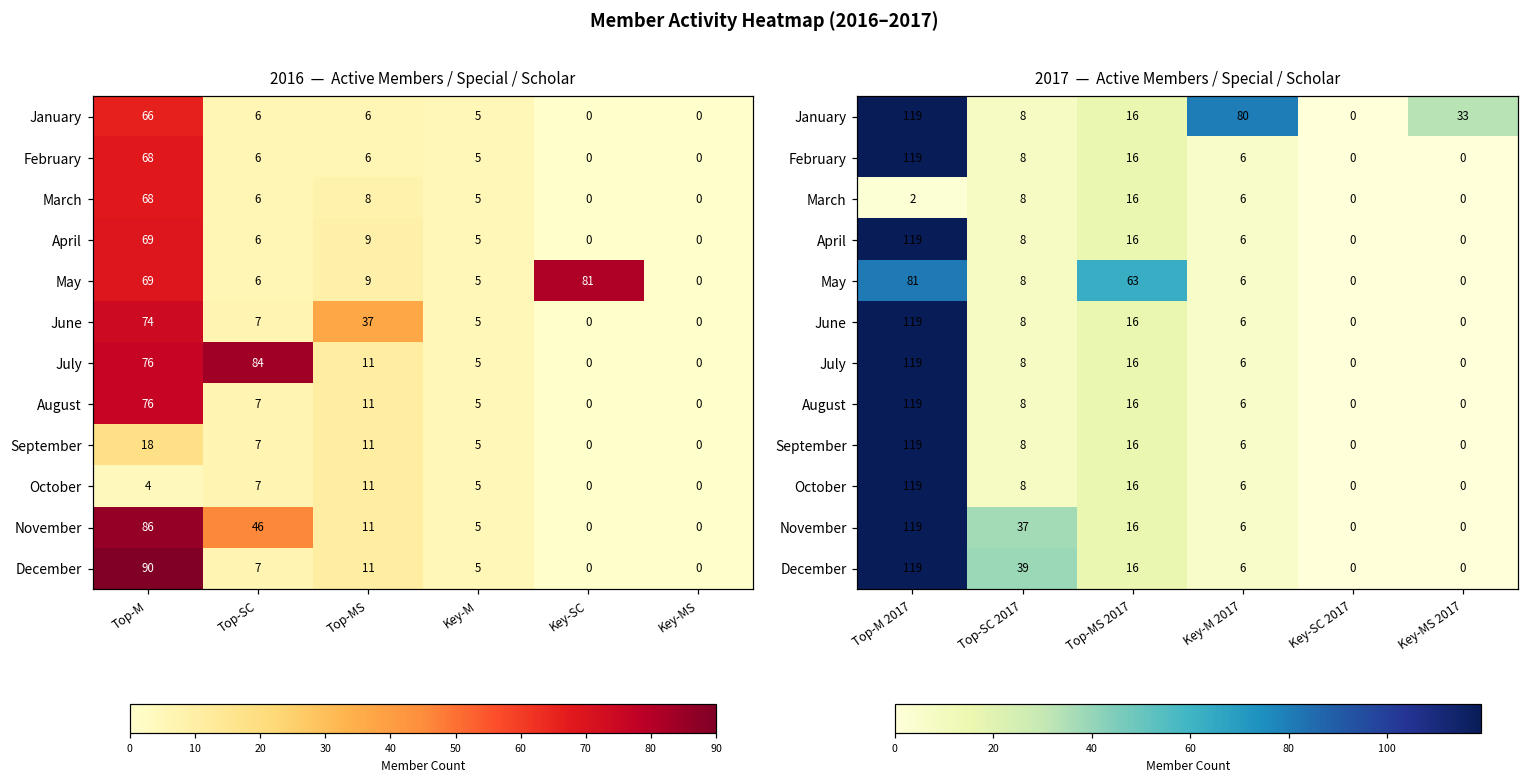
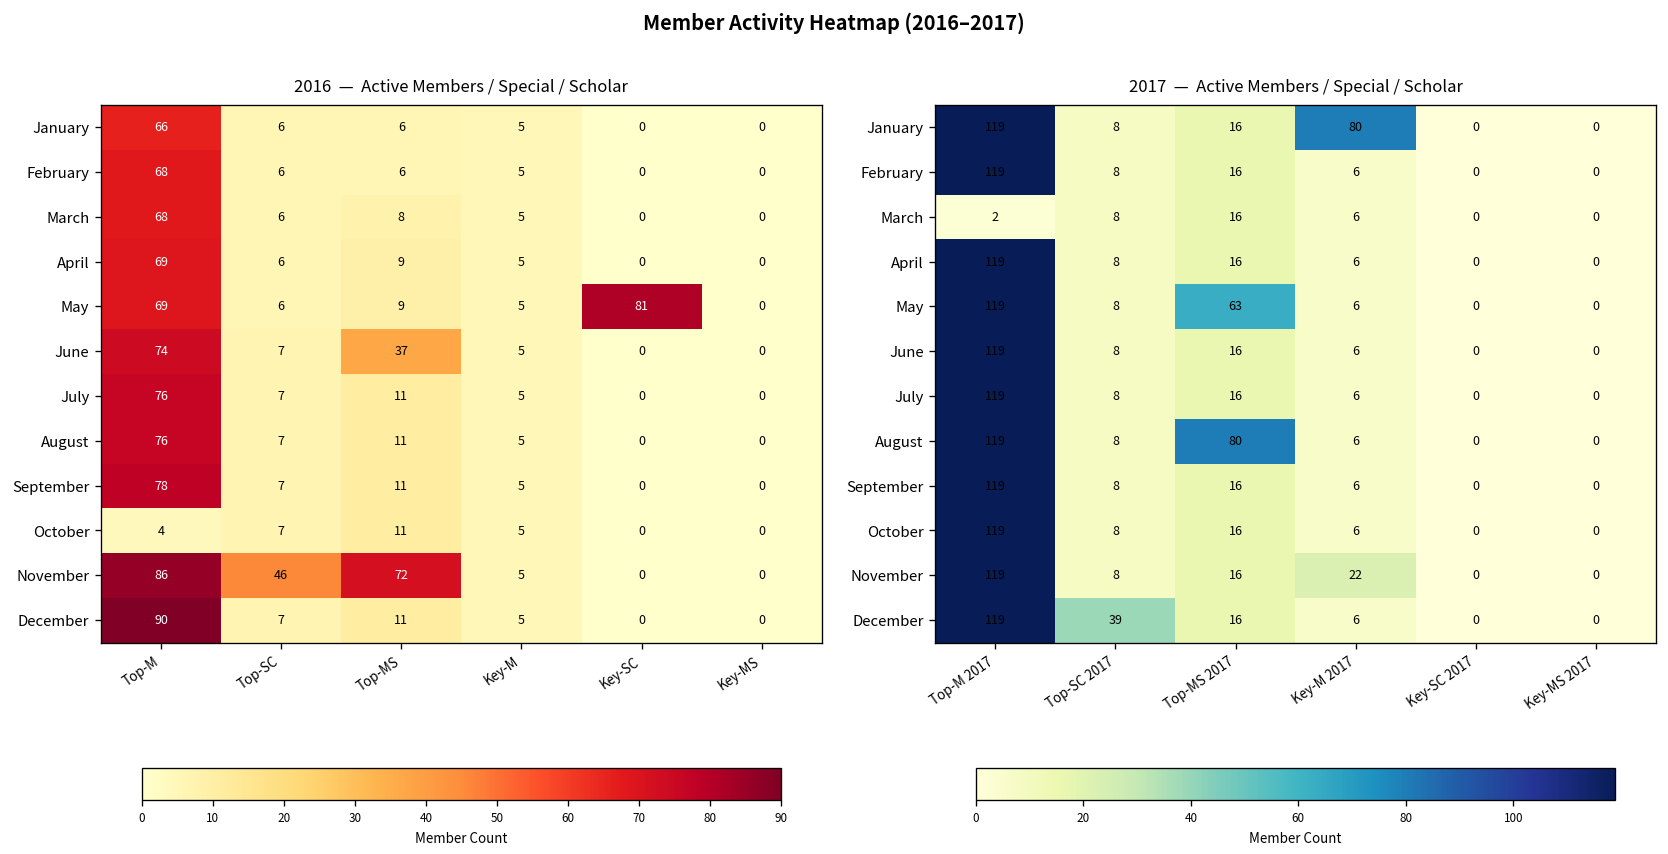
  {
    "2016 — Active Members / Special / Scholar": {
      "January": {
        "Top-M": 66,
        "Top-SC": 6,
        "Top-MS": 6,
        "Key-M": 5,
        "Key-SC": 0,
        "Key-MS": 0
      },
      "February": {
        "Top-M": 68,
        "Top-SC": 6,
        "Top-MS": 6,
        "Key-M": 5,
        "Key-SC": 0,
        "Key-MS": 0
      },
      "March": {
        "Top-M": 68,
        "Top-SC": 6,
        "Top-MS": 8,
        "Key-M": 5,
        "Key-SC": 0,
        "Key-MS": 0
      },
      "April": {
        "Top-M": 69,
        "Top-SC": 6,
        "Top-MS": 9,
        "Key-M": 5,
        "Key-SC": 0,
        "Key-MS": 0
      },
      "May": {
        "Top-M": 69,
        "Top-SC": 6,
        "Top-MS": 9,
        "Key-M": 5,
        "Key-SC": 81,
        "Key-MS": 0
      },
      "June": {
        "Top-M": 74,
        "Top-SC": 7,
        "Top-MS": 37,
        "Key-M": 5,
        "Key-SC": 0,
        "Key-MS": 0
      },
      "July": {
        "Top-M": 76,
-       "Top-SC": 84,
+       "Top-SC": 7,
        "Top-MS": 11,
        "Key-M": 5,
        "Key-SC": 0,
        "Key-MS": 0
      },
      "August": {
        "Top-M": 76,
        "Top-SC": 7,
        "Top-MS": 11,
        "Key-M": 5,
        "Key-SC": 0,
        "Key-MS": 0
      },
      "September": {
-       "Top-M": 18,
+       "Top-M": 78,
        "Top-SC": 7,
        "Top-MS": 11,
        "Key-M": 5,
        "Key-SC": 0,
        "Key-MS": 0
      },
      "October": {
        "Top-M": 4,
        "Top-SC": 7,
        "Top-MS": 11,
        "Key-M": 5,
        "Key-SC": 0,
        "Key-MS": 0
      },
      "November": {
        "Top-M": 86,
        "Top-SC": 46,
-       "Top-MS": 11,
+       "Top-MS": 72,
        "Key-M": 5,
        "Key-SC": 0,
        "Key-MS": 0
      },
      "December": {
        "Top-M": 90,
        "Top-SC": 7,
        "Top-MS": 11,
        "Key-M": 5,
        "Key-SC": 0,
        "Key-MS": 0
      }
    },
    "2017 — Active Members / Special / Scholar": {
      "January": {
        "Top-M 2017": 119,
        "Top-SC 2017": 8,
        "Top-MS 2017": 16,
        "Key-M 2017": 80,
        "Key-SC 2017": 0,
-       "Key-MS 2017": 33
+       "Key-MS 2017": 0
      },
      "February": {
        "Top-M 2017": 119,
        "Top-SC 2017": 8,
        "Top-MS 2017": 16,
        "Key-M 2017": 6,
        "Key-SC 2017": 0,
        "Key-MS 2017": 0
      },
      "March": {
        "Top-M 2017": 2,
        "Top-SC 2017": 8,
        "Top-MS 2017": 16,
        "Key-M 2017": 6,
        "Key-SC 2017": 0,
        "Key-MS 2017": 0
      },
      "April": {
        "Top-M 2017": 119,
        "Top-SC 2017": 8,
        "Top-MS 2017": 16,
        "Key-M 2017": 6,
        "Key-SC 2017": 0,
        "Key-MS 2017": 0
      },
      "May": {
-       "Top-M 2017": 81,
+       "Top-M 2017": 119,
        "Top-SC 2017": 8,
        "Top-MS 2017": 63,
        "Key-M 2017": 6,
        "Key-SC 2017": 0,
        "Key-MS 2017": 0
      },
      "June": {
        "Top-M 2017": 119,
        "Top-SC 2017": 8,
        "Top-MS 2017": 16,
        "Key-M 2017": 6,
        "Key-SC 2017": 0,
        "Key-MS 2017": 0
      },
      "July": {
        "Top-M 2017": 119,
        "Top-SC 2017": 8,
        "Top-MS 2017": 16,
        "Key-M 2017": 6,
        "Key-SC 2017": 0,
        "Key-MS 2017": 0
      },
      "August": {
        "Top-M 2017": 119,
        "Top-SC 2017": 8,
-       "Top-MS 2017": 16,
+       "Top-MS 2017": 80,
        "Key-M 2017": 6,
        "Key-SC 2017": 0,
        "Key-MS 2017": 0
      },
      "September": {
        "Top-M 2017": 119,
        "Top-SC 2017": 8,
        "Top-MS 2017": 16,
        "Key-M 2017": 6,
        "Key-SC 2017": 0,
        "Key-MS 2017": 0
      },
      "October": {
        "Top-M 2017": 119,
        "Top-SC 2017": 8,
        "Top-MS 2017": 16,
        "Key-M 2017": 6,
        "Key-SC 2017": 0,
        "Key-MS 2017": 0
      },
      "November": {
        "Top-M 2017": 119,
-       "Top-SC 2017": 37,
+       "Top-SC 2017": 8,
        "Top-MS 2017": 16,
-       "Key-M 2017": 6,
+       "Key-M 2017": 22,
        "Key-SC 2017": 0,
        "Key-MS 2017": 0
      },
      "December": {
        "Top-M 2017": 119,
        "Top-SC 2017": 39,
        "Top-MS 2017": 16,
        "Key-M 2017": 6,
        "Key-SC 2017": 0,
        "Key-MS 2017": 0
      }
    }
  }
